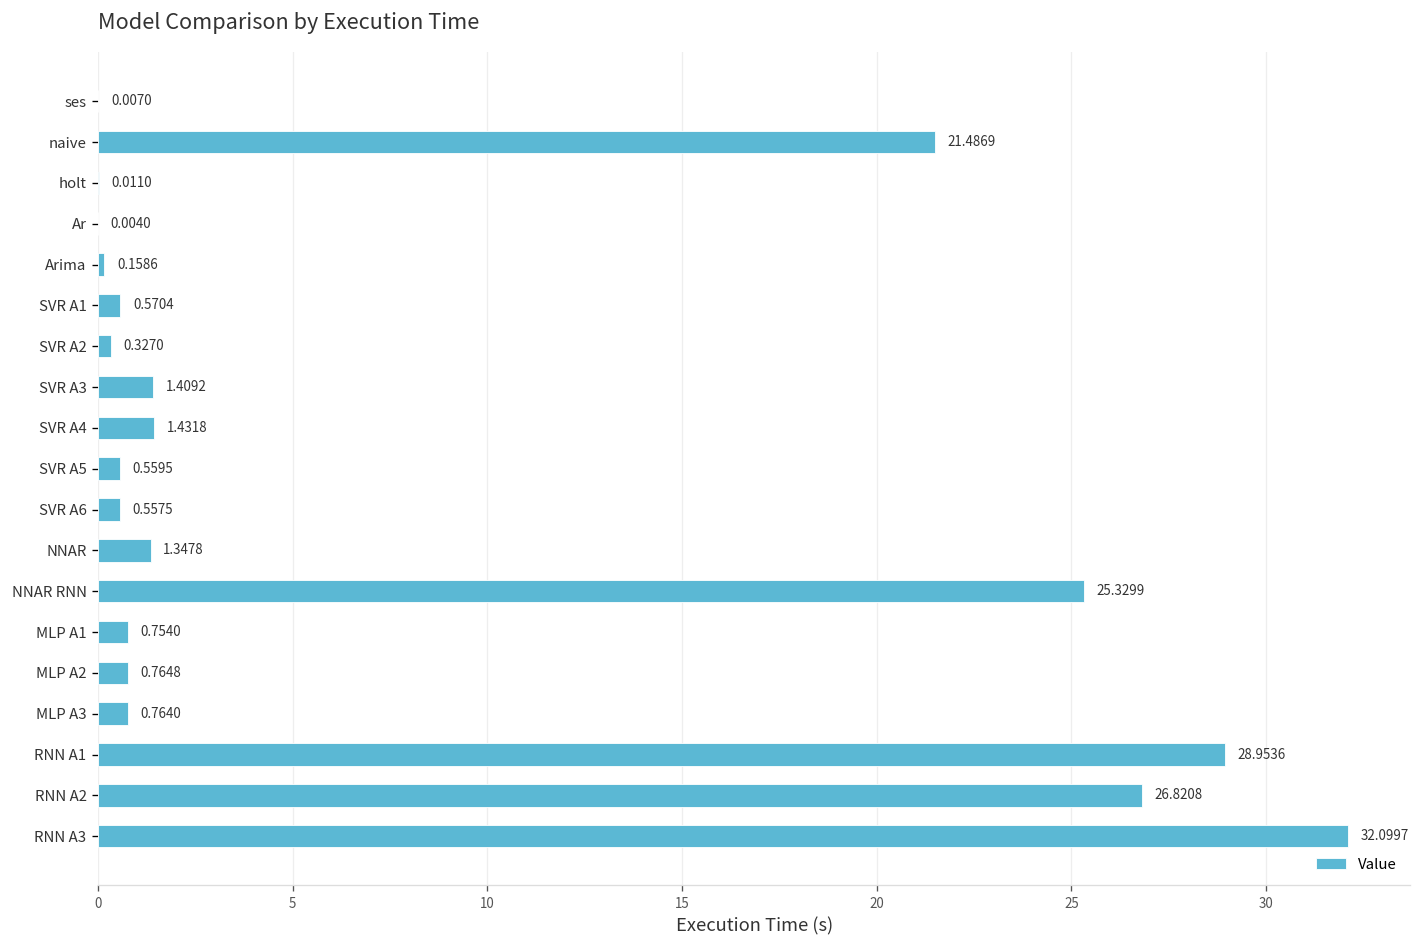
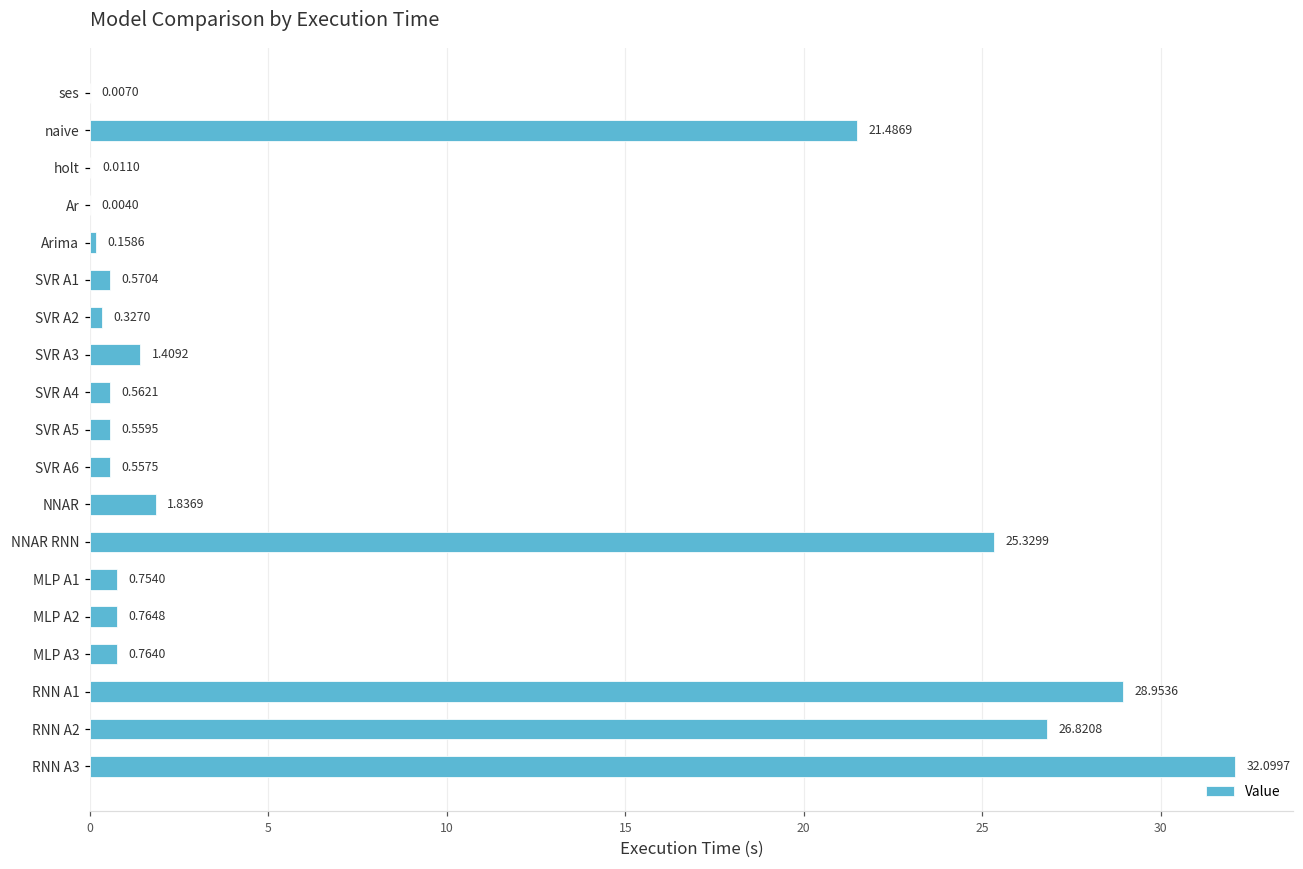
  {
    "ses": 0.0070,
    "naive": 21.4869,
    "holt": 0.0110,
    "Ar": 0.0040,
    "Arima": 0.1586,
    "SVR A1": 0.5704,
    "SVR A2": 0.3270,
    "SVR A3": 1.4092,
-   "SVR A4": 1.4318,
+   "SVR A4": 0.5621,
    "SVR A5": 0.5595,
    "SVR A6": 0.5575,
-   "NNAR": 1.3478,
+   "NNAR": 1.8369,
    "NNAR RNN": 25.3299,
    "MLP A1": 0.7540,
    "MLP A2": 0.7648,
    "MLP A3": 0.7640,
    "RNN A1": 28.9536,
    "RNN A2": 26.8208,
    "RNN A3": 32.0997
  }
